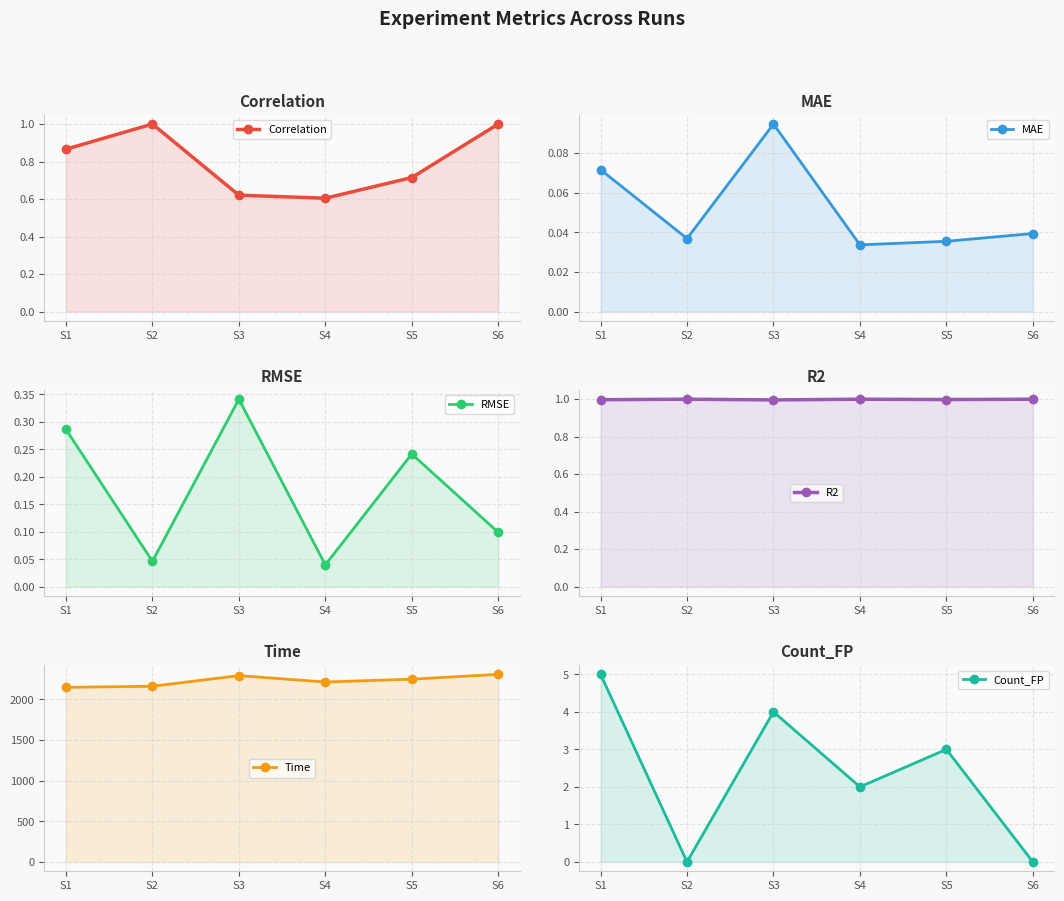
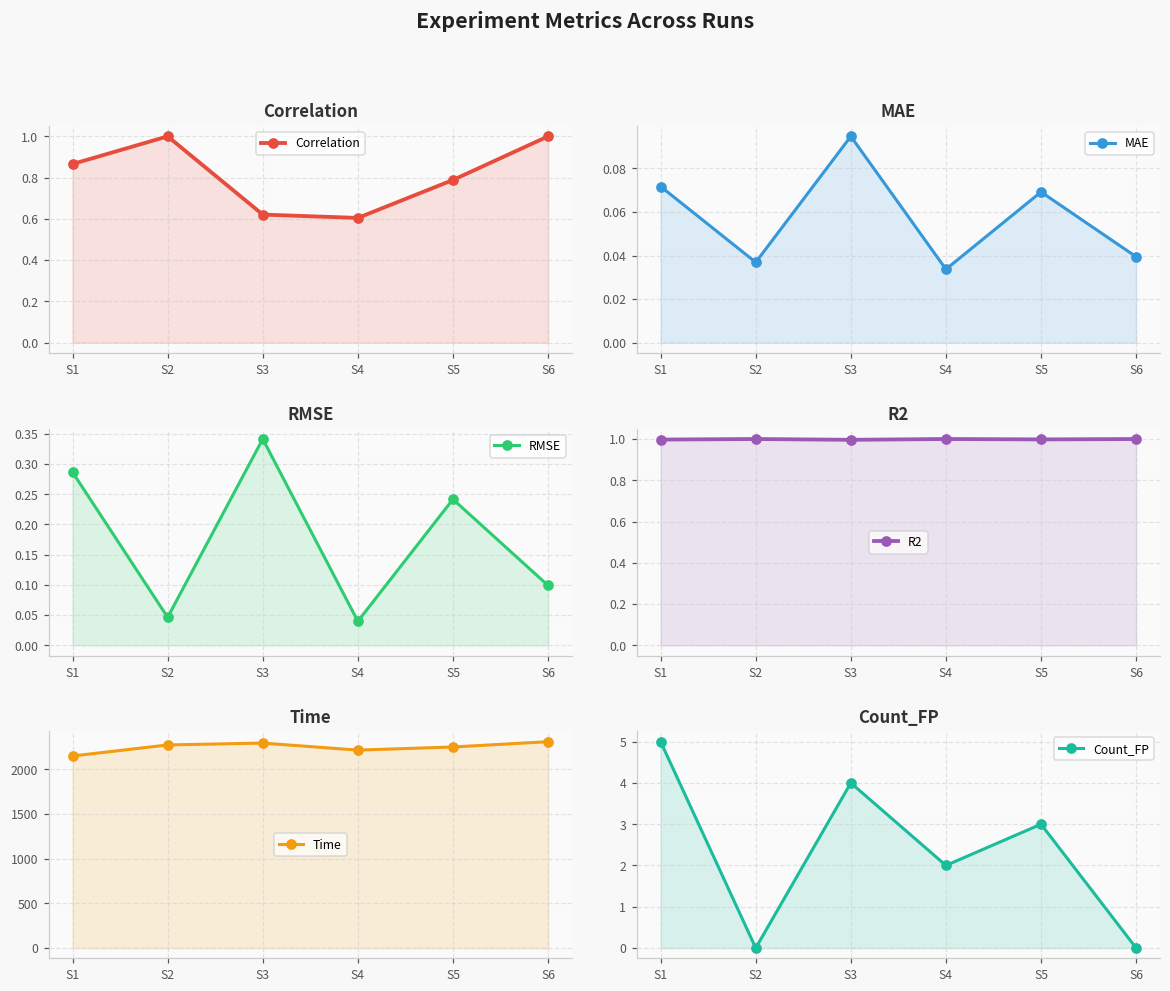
  {
    "Correlation": {
      "S1": 0.87,
      "S2": 1.00,
      "S3": 0.62,
      "S4": 0.60,
-     "S5": 0.71,
+     "S5": 0.79,
      "S6": 1.00
    },
    "MAE": {
      "S1": 0.072,
      "S2": 0.037,
      "S3": 0.095,
      "S4": 0.034,
-     "S5": 0.036,
+     "S5": 0.069,
      "S6": 0.039
    },
    "RMSE": {
      "S1": 0.29,
      "S2": 0.05,
      "S3": 0.34,
      "S4": 0.04,
      "S5": 0.24,
      "S6": 0.10
    },
    "R2": {
      "S1": 1.00,
      "S2": 1.00,
      "S3": 1.00,
      "S4": 1.00,
      "S5": 1.00,
      "S6": 1.00
    },
    "Time": {
      "S1": 2100,
-     "S2": 2200,
+     "S2": 2300,
      "S3": 2300,
      "S4": 2200,
      "S5": 2200,
      "S6": 2300
    },
    "Count_FP": {
      "S1": 5.0,
      "S2": 0.0,
      "S3": 4.0,
      "S4": 2.0,
      "S5": 3.0,
      "S6": 0.0
    }
  }
